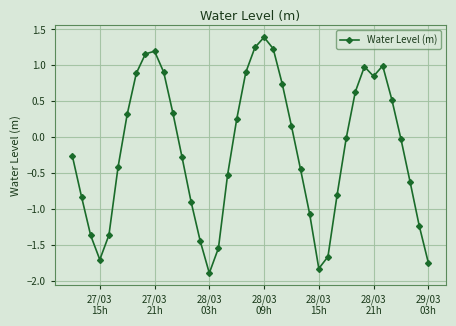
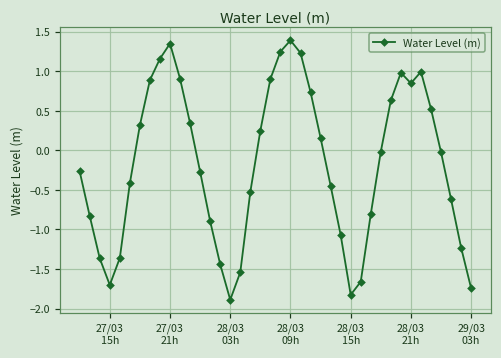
  {
    "27/03 15h": -1.7,
-   "27/03 21h": 1.2,
+   "27/03 21h": 1.4,
    "28/03 03h": -1.9,
    "28/03 09h": 1.4,
    "28/03 15h": -1.8,
    "28/03 21h": 0.8,
    "29/03 03h": -1.7
  }
